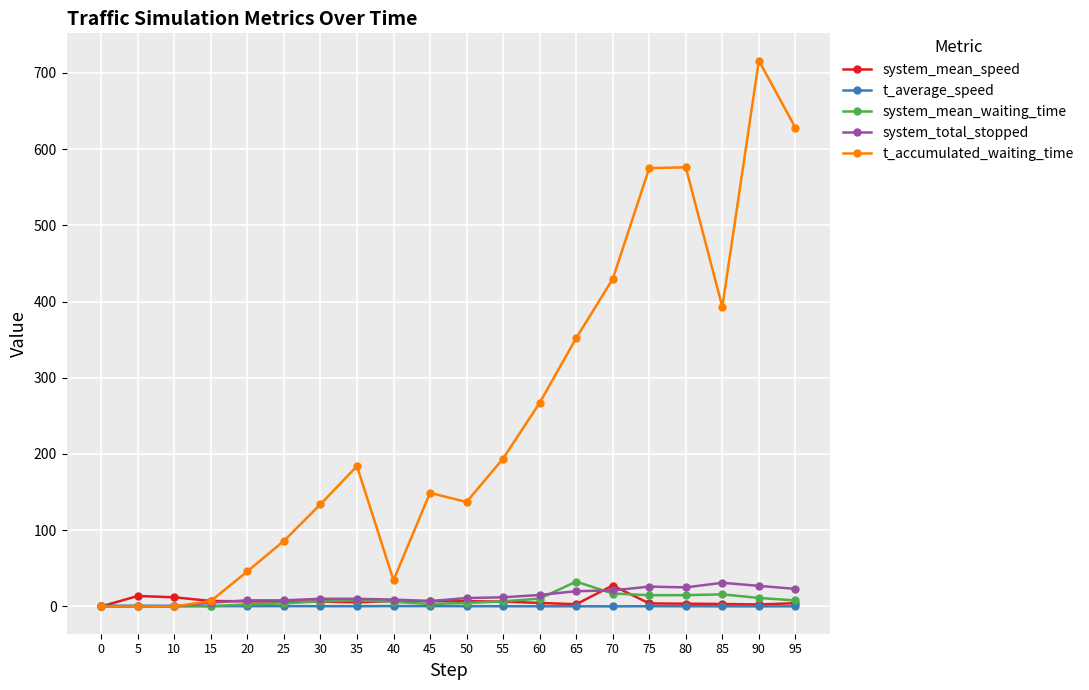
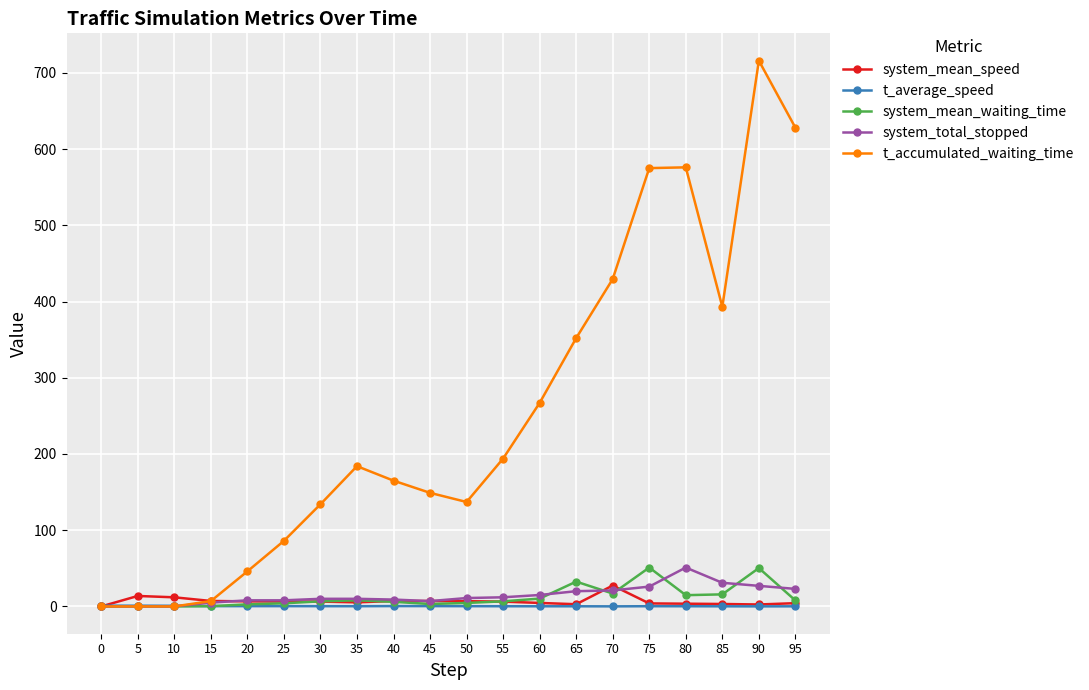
  {
    "system_mean_speed": {
      "5": 10,
      "10": 10,
      "60": 0,
      "70": 30,
      "75": 0,
      "95": 0
    },
    "t_average_speed": {
      "25": 0,
      "30": 0,
      "35": 0,
      "40": 0,
      "50": 0,
      "55": 0,
      "60": 0,
      "70": 0,
      "75": 0,
      "95": 0
    },
    "system_mean_waiting_time": {
      "60": 10,
      "65": 30,
      "70": 20,
-     "75": 10,
+     "75": 50,
      "80": 10,
      "85": 20,
-     "90": 10,
+     "90": 50,
      "95": 10
    },
    "system_total_stopped": {
      "50": 10,
      "55": 10,
      "60": 20,
      "65": 20,
      "70": 20,
      "75": 30,
-     "80": 30,
+     "80": 50,
      "85": 30,
      "90": 30,
      "95": 20
    },
    "t_accumulated_waiting_time": {
      "20": 50,
      "25": 90,
      "30": 130,
      "35": 180,
-     "40": 30,
+     "40": 170,
      "45": 150,
      "50": 140,
      "55": 190,
      "60": 270,
      "65": 350,
      "70": 430,
      "75": 580,
      "80": 580,
      "85": 390,
      "90": 720,
      "95": 630
    }
  }
